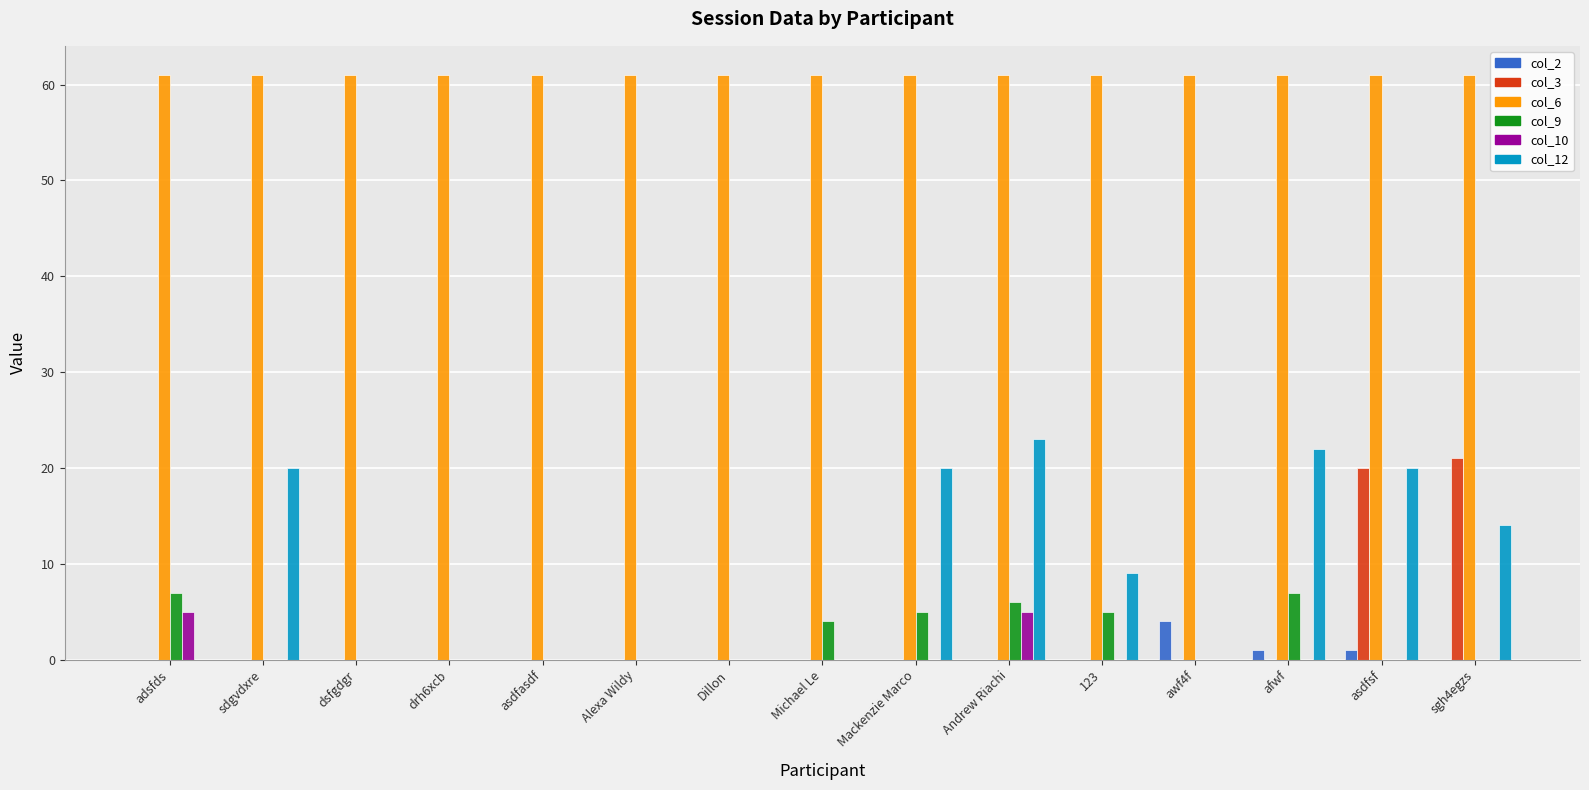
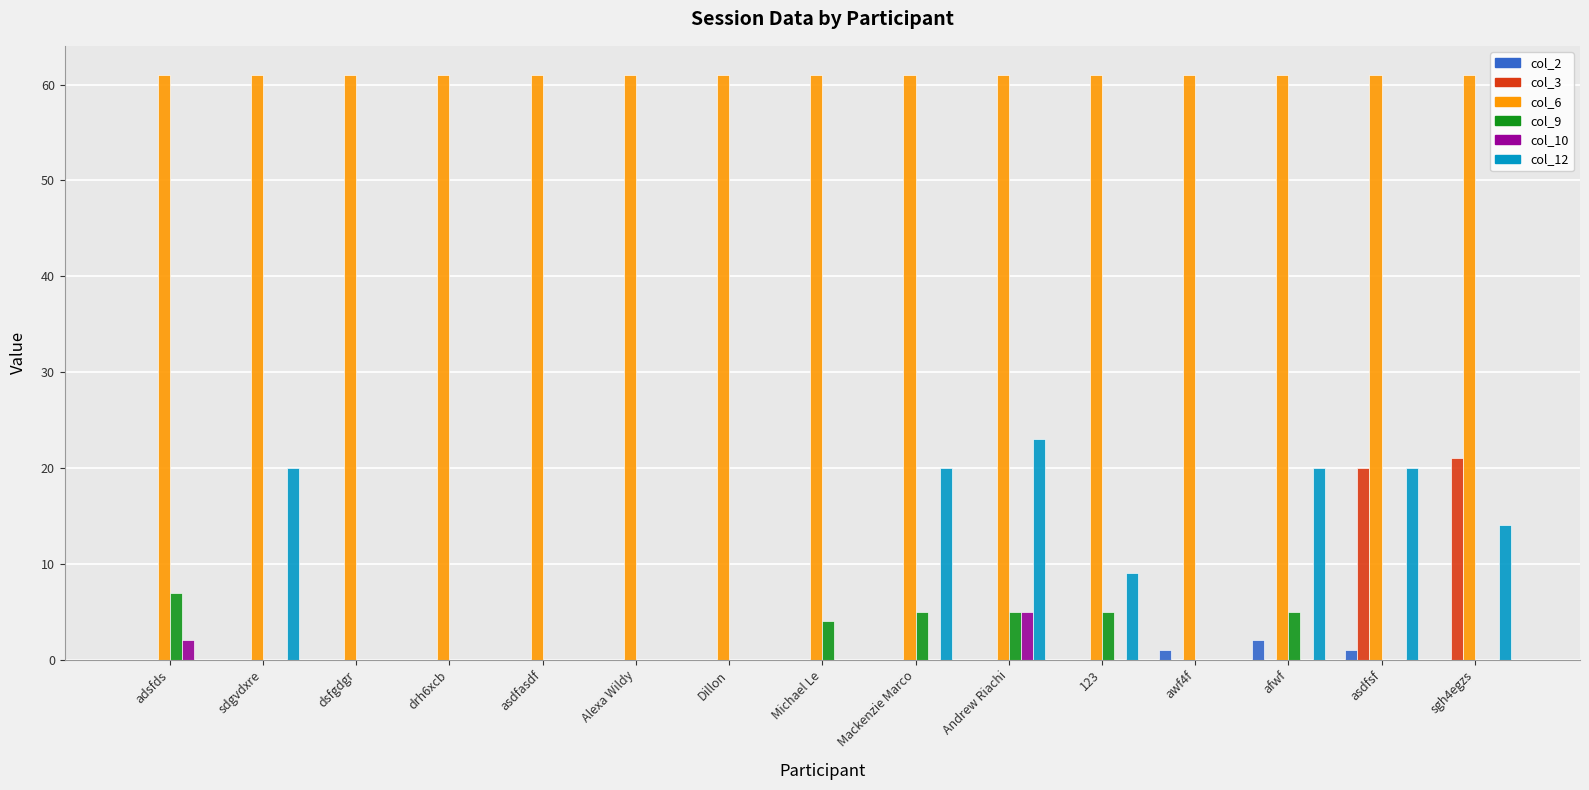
  {
    "col_2": {
      "adsfds": 0,
      "sdgvdxre": 0,
      "dsfgdgr": 0,
      "drh6xcb": 0,
      "asdfasdf": 0,
      "Alexa Wildy": 0,
      "Dillon": 0,
      "Michael Le": 0,
      "Mackenzie Marco": 0,
      "Andrew Riachi": 0,
      "123": 0,
-     "awf4f": 4,
-     "afwf": 1,
+     "awf4f": 1,
+     "afwf": 2,
      "asdfsf": 1,
      "sgh4egzs": 0
    },
    "col_3": {
      "adsfds": 0,
      "sdgvdxre": 0,
      "dsfgdgr": 0,
      "drh6xcb": 0,
      "asdfasdf": 0,
      "Alexa Wildy": 0,
      "Dillon": 0,
      "Michael Le": 0,
      "Mackenzie Marco": 0,
      "Andrew Riachi": 0,
      "123": 0,
      "awf4f": 0,
      "afwf": 0,
      "asdfsf": 20,
      "sgh4egzs": 21
    },
    "col_6": {
      "adsfds": 61,
      "sdgvdxre": 61,
      "dsfgdgr": 61,
      "drh6xcb": 61,
      "asdfasdf": 61,
      "Alexa Wildy": 61,
      "Dillon": 61,
      "Michael Le": 61,
      "Mackenzie Marco": 61,
      "Andrew Riachi": 61,
      "123": 61,
      "awf4f": 61,
      "afwf": 61,
      "asdfsf": 61,
      "sgh4egzs": 61
    },
    "col_9": {
      "adsfds": 7,
      "sdgvdxre": 0,
      "dsfgdgr": 0,
      "drh6xcb": 0,
      "asdfasdf": 0,
      "Alexa Wildy": 0,
      "Dillon": 0,
      "Michael Le": 4,
      "Mackenzie Marco": 5,
-     "Andrew Riachi": 6,
+     "Andrew Riachi": 5,
      "123": 5,
      "awf4f": 0,
-     "afwf": 7,
+     "afwf": 5,
      "asdfsf": 0,
      "sgh4egzs": 0
    },
    "col_10": {
-     "adsfds": 5,
+     "adsfds": 2,
      "sdgvdxre": 0,
      "dsfgdgr": 0,
      "drh6xcb": 0,
      "asdfasdf": 0,
      "Alexa Wildy": 0,
      "Dillon": 0,
      "Michael Le": 0,
      "Mackenzie Marco": 0,
      "Andrew Riachi": 5,
      "123": 0,
      "awf4f": 0,
      "afwf": 0,
      "asdfsf": 0,
      "sgh4egzs": 0
    },
    "col_12": {
      "adsfds": 0,
      "sdgvdxre": 20,
      "dsfgdgr": 0,
      "drh6xcb": 0,
      "asdfasdf": 0,
      "Alexa Wildy": 0,
      "Dillon": 0,
      "Michael Le": 0,
      "Mackenzie Marco": 20,
      "Andrew Riachi": 23,
      "123": 9,
      "awf4f": 0,
-     "afwf": 22,
+     "afwf": 20,
      "asdfsf": 20,
      "sgh4egzs": 14
    }
  }
